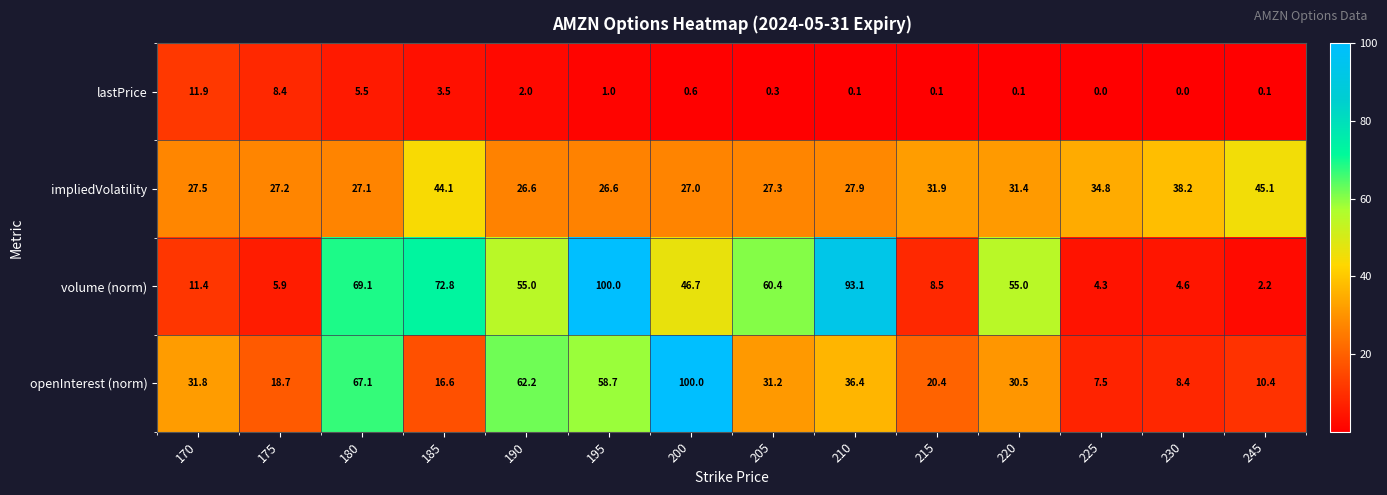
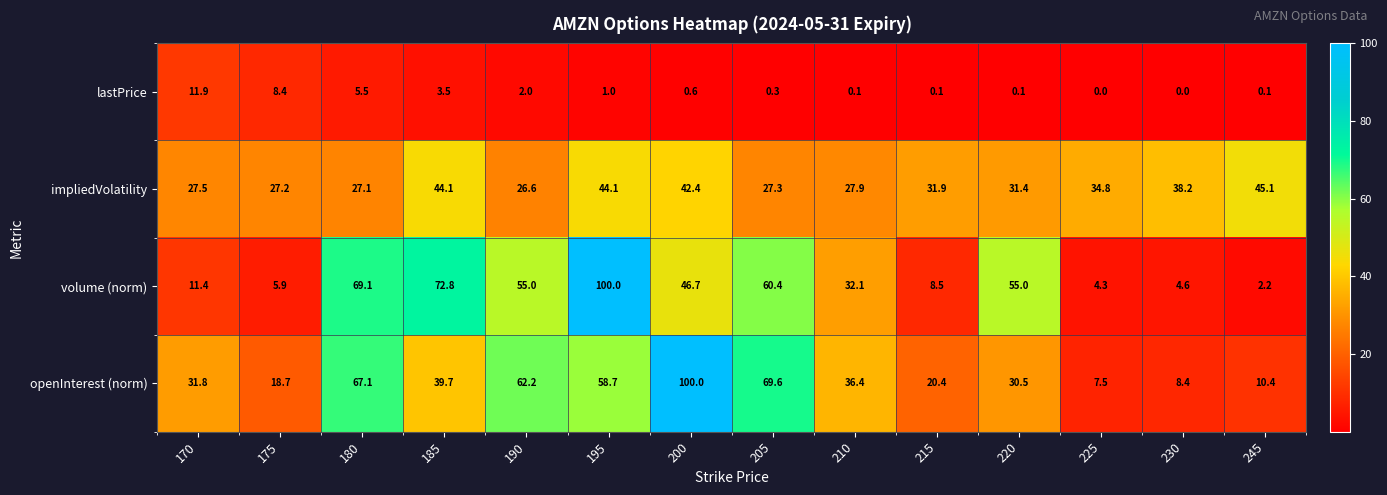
  {
    "lastPrice": {
      "170": 11.9,
      "175": 8.4,
      "180": 5.5,
      "185": 3.5,
      "190": 2.0,
      "195": 1.0,
      "200": 0.6,
      "205": 0.3,
      "210": 0.1,
      "215": 0.1,
      "220": 0.1,
      "225": 0.0,
      "230": 0.0,
      "245": 0.1
    },
    "impliedVolatility": {
      "170": 27.5,
      "175": 27.2,
      "180": 27.1,
      "185": 44.1,
      "190": 26.6,
-     "195": 26.6,
-     "200": 27.0,
+     "195": 44.1,
+     "200": 42.4,
      "205": 27.3,
      "210": 27.9,
      "215": 31.9,
      "220": 31.4,
      "225": 34.8,
      "230": 38.2,
      "245": 45.1
    },
    "volume (norm)": {
      "170": 11.4,
      "175": 5.9,
      "180": 69.1,
      "185": 72.8,
      "190": 55.0,
      "195": 100.0,
      "200": 46.7,
      "205": 60.4,
-     "210": 93.1,
+     "210": 32.1,
      "215": 8.5,
      "220": 55.0,
      "225": 4.3,
      "230": 4.6,
      "245": 2.2
    },
    "openInterest (norm)": {
      "170": 31.8,
      "175": 18.7,
      "180": 67.1,
-     "185": 16.6,
+     "185": 39.7,
      "190": 62.2,
      "195": 58.7,
      "200": 100.0,
-     "205": 31.2,
+     "205": 69.6,
      "210": 36.4,
      "215": 20.4,
      "220": 30.5,
      "225": 7.5,
      "230": 8.4,
      "245": 10.4
    }
  }
